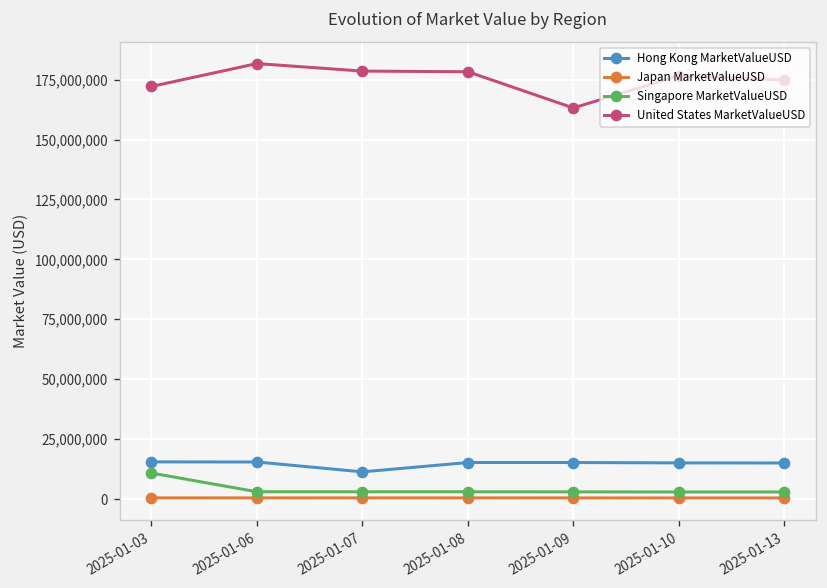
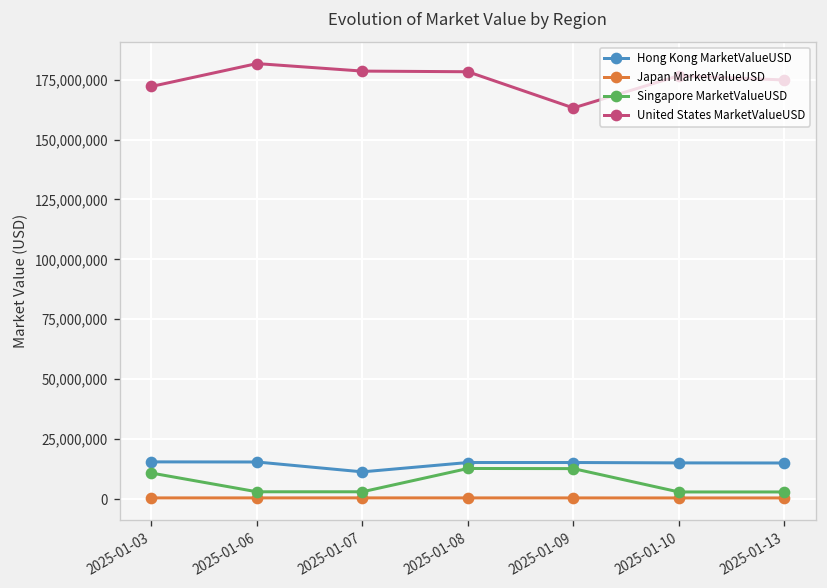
  {
    "Hong Kong MarketValueUSD": {
      "2025-01-03": "16,000,000",
      "2025-01-06": "15,000,000",
      "2025-01-07": "11,000,000",
      "2025-01-08": "15,000,000",
      "2025-01-09": "15,000,000",
      "2025-01-10": "15,000,000",
      "2025-01-13": "15,000,000"
    },
    "Japan MarketValueUSD": {
      "2025-01-03": "0",
      "2025-01-06": "0",
      "2025-01-07": "0",
      "2025-01-08": "0",
      "2025-01-09": "0",
      "2025-01-10": "0",
      "2025-01-13": "0"
    },
    "Singapore MarketValueUSD": {
      "2025-01-03": "11,000,000",
      "2025-01-06": "3,000,000",
      "2025-01-07": "3,000,000",
-     "2025-01-08": "3,000,000",
-     "2025-01-09": "3,000,000",
+     "2025-01-08": "13,000,000",
+     "2025-01-09": "13,000,000",
      "2025-01-10": "3,000,000",
      "2025-01-13": "3,000,000"
    },
    "United States MarketValueUSD": {
      "2025-01-03": "172,000,000",
      "2025-01-06": "182,000,000",
      "2025-01-07": "179,000,000",
      "2025-01-08": "178,000,000",
      "2025-01-09": "163,000,000"
    }
  }
